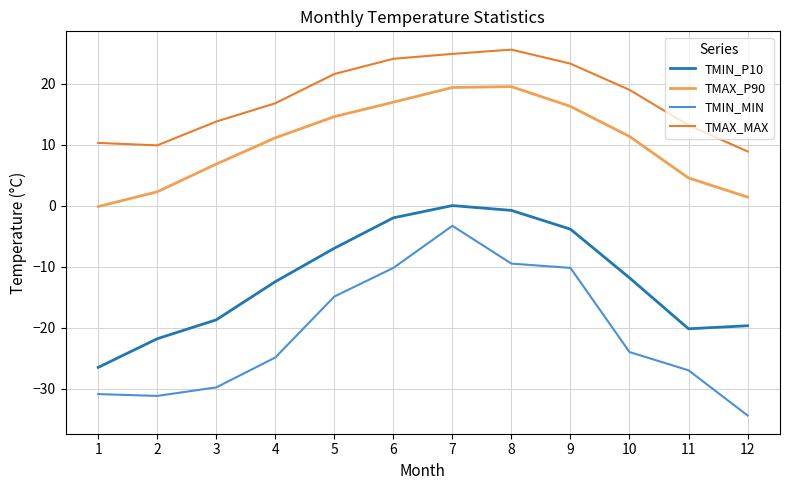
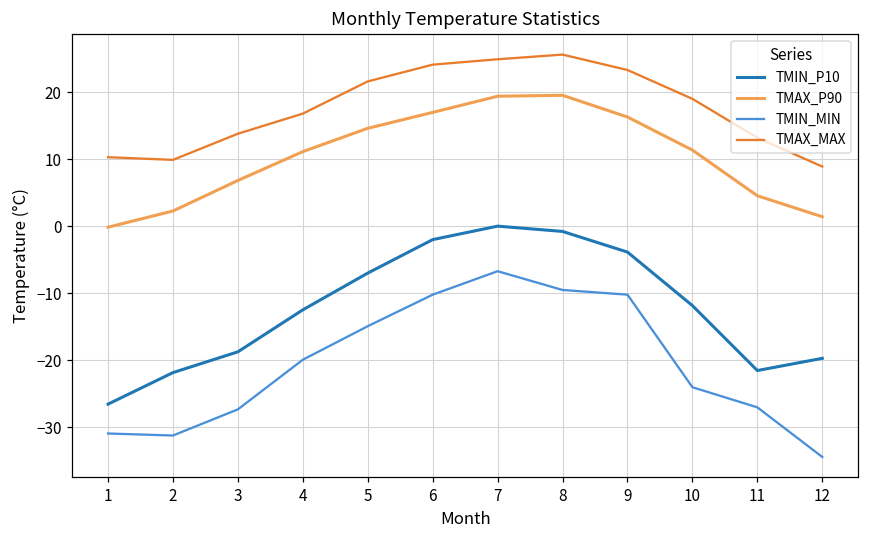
  {
    "TMIN_P10": {
      "1": -27,
      "2": -22,
      "3": -19,
      "4": -12,
      "5": -7,
      "6": -2,
      "7": 0,
      "8": -1,
      "9": -4,
      "10": -12,
-     "11": -20,
+     "11": -22,
      "12": -20
    },
    "TMIN_MIN": {
      "1": -31,
      "2": -31,
-     "3": -30,
-     "4": -25,
+     "3": -27,
+     "4": -20,
      "5": -15,
      "6": -10,
-     "7": -3,
+     "7": -7,
      "8": -10,
      "9": -10,
      "10": -24,
      "11": -27,
      "12": -34
    }
  }
